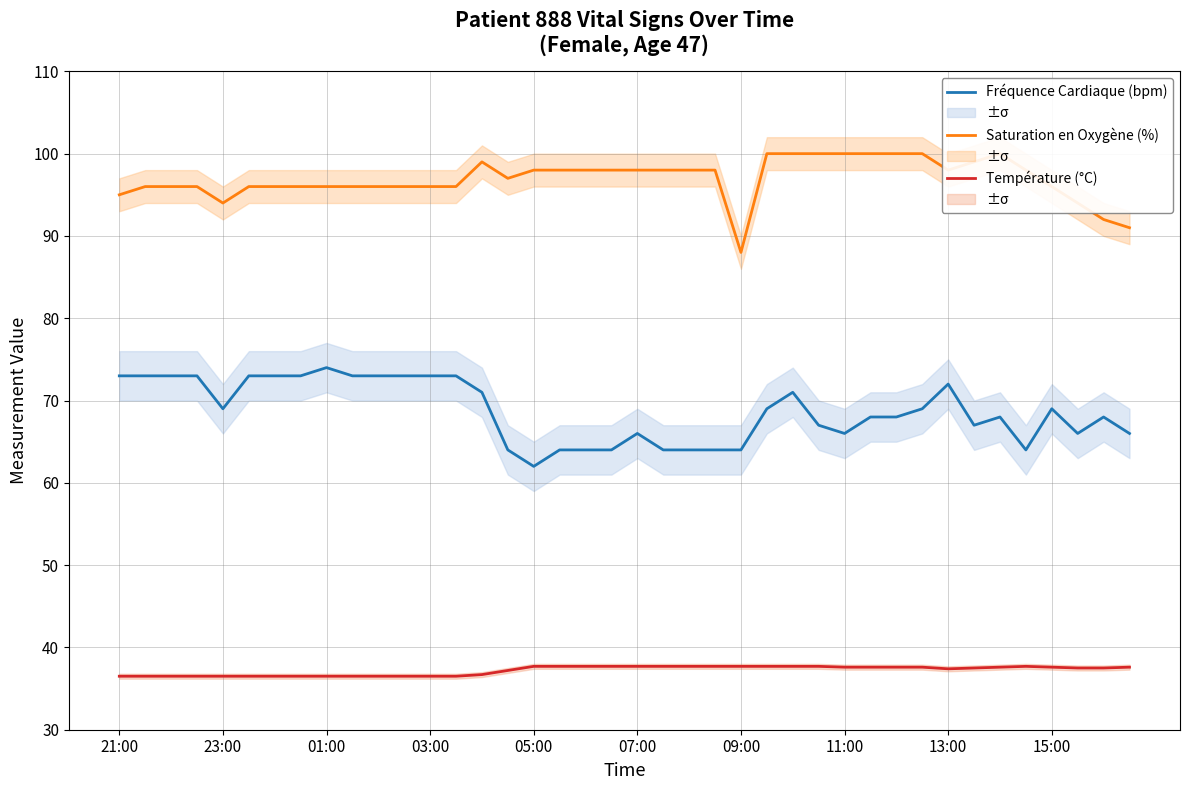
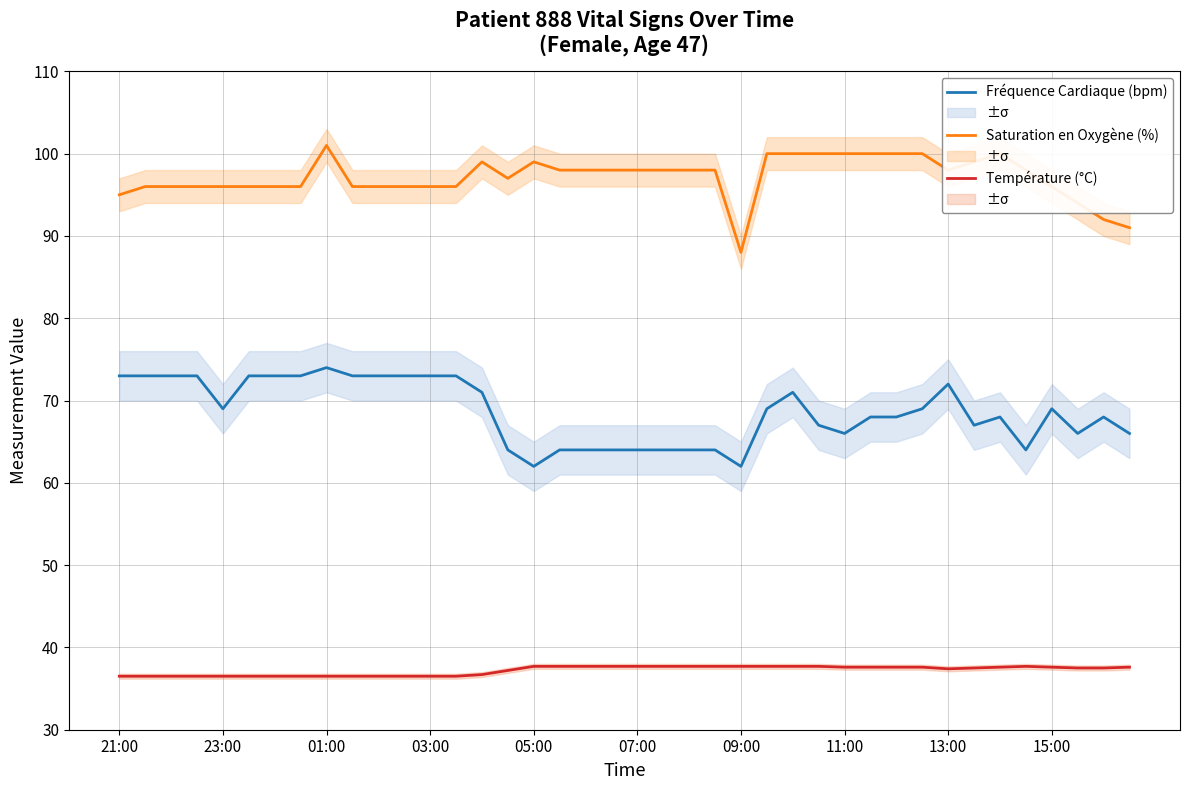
  {
    "Fréquence Cardiaque (bpm)": {
      "21:00": 73,
      "23:00": 69,
      "01:00": 74,
      "03:00": 73,
      "05:00": 62,
-     "07:00": 66,
-     "09:00": 64,
+     "07:00": 64,
+     "09:00": 62,
      "11:00": 66,
      "13:00": 72,
      "15:00": 69
    },
    "Saturation en Oxygène (%)": {
      "21:00": 95,
-     "23:00": 94,
-     "01:00": 96,
+     "23:00": 96,
+     "01:00": 101,
      "03:00": 96,
-     "05:00": 98,
+     "05:00": 99,
      "07:00": 98,
      "09:00": 88,
      "11:00": 100
    }
  }
